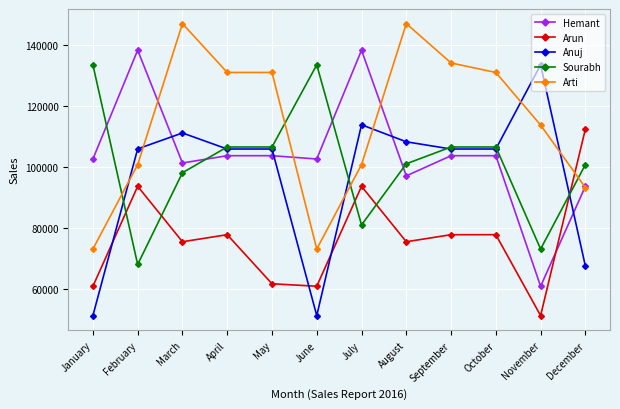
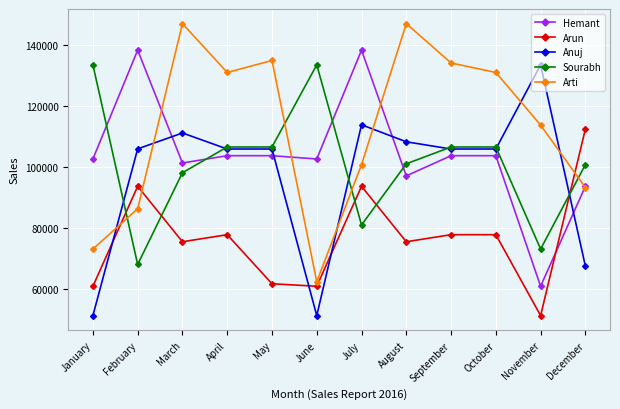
  {
    "Hemant": {
      "January": 103000,
      "February": 138000,
      "March": 101000,
      "April": 104000,
      "May": 104000,
      "June": 103000,
      "July": 138000,
      "August": 97000,
      "September": 104000,
      "October": 104000,
      "November": 61000
    },
    "Arun": {
      "January": 61000,
      "February": 94000,
      "March": 76000,
      "April": 78000,
      "May": 62000,
      "June": 61000,
      "July": 94000,
      "August": 76000,
      "September": 78000,
      "October": 78000,
      "November": 51000,
      "December": 113000
    },
    "Anuj": {
      "January": 51000,
      "February": 106000,
      "March": 111000,
      "June": 51000,
      "July": 114000,
      "August": 108000,
      "December": 68000
    },
    "Sourabh": {
      "January": 134000,
      "February": 68000,
      "March": 98000,
      "June": 134000,
      "July": 81000,
      "August": 101000,
      "November": 73000,
      "December": 101000
    },
    "Arti": {
      "January": 73000,
-     "February": 101000,
+     "February": 86000,
      "March": 147000,
      "April": 131000,
-     "May": 131000,
-     "June": 73000,
+     "May": 135000,
+     "June": 62000,
      "July": 101000,
      "August": 147000,
      "September": 134000,
      "October": 131000,
      "November": 114000
    }
  }
